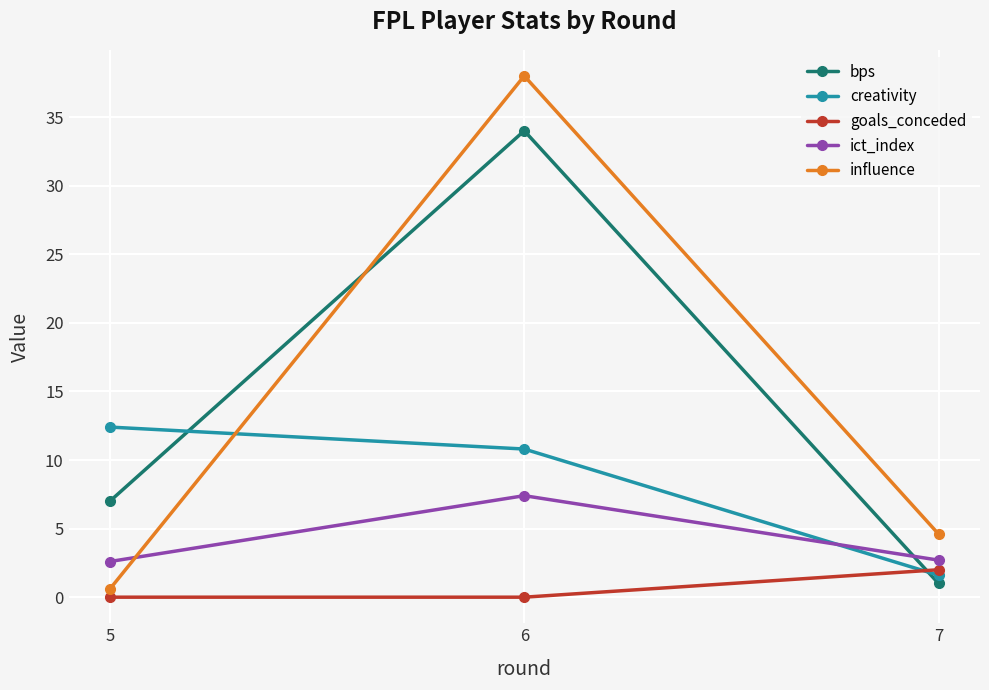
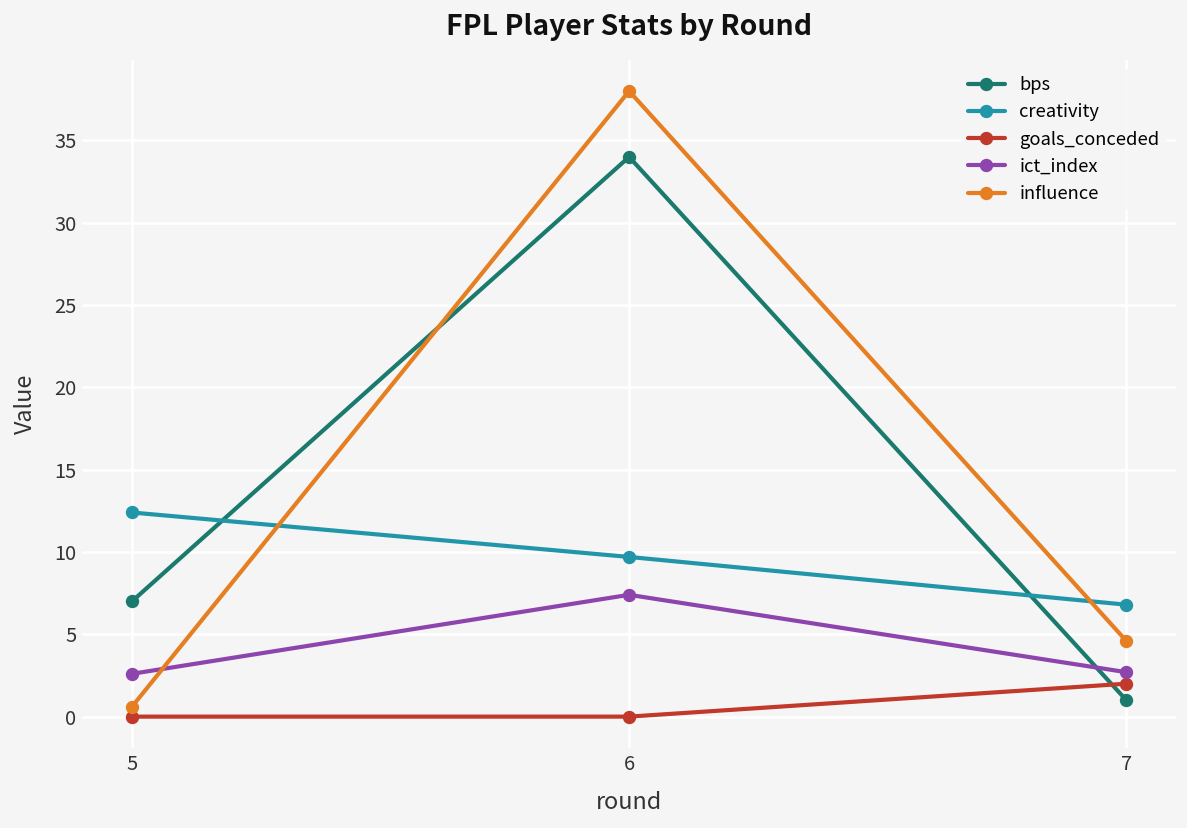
  {
    "bps": {
      "5": 7.0,
      "6": 34.0,
      "7": 1.0
    },
    "creativity": {
      "5": 12.4,
-     "6": 10.8,
-     "7": 1.6
+     "6": 9.7,
+     "7": 6.8
    },
    "goals_conceded": {
      "5": 0.0,
      "6": 0.0,
      "7": 2.0
    },
    "ict_index": {
      "5": 2.6,
      "6": 7.4,
      "7": 2.7
    },
    "influence": {
      "5": 0.6,
      "6": 38.0,
      "7": 4.6
    }
  }
